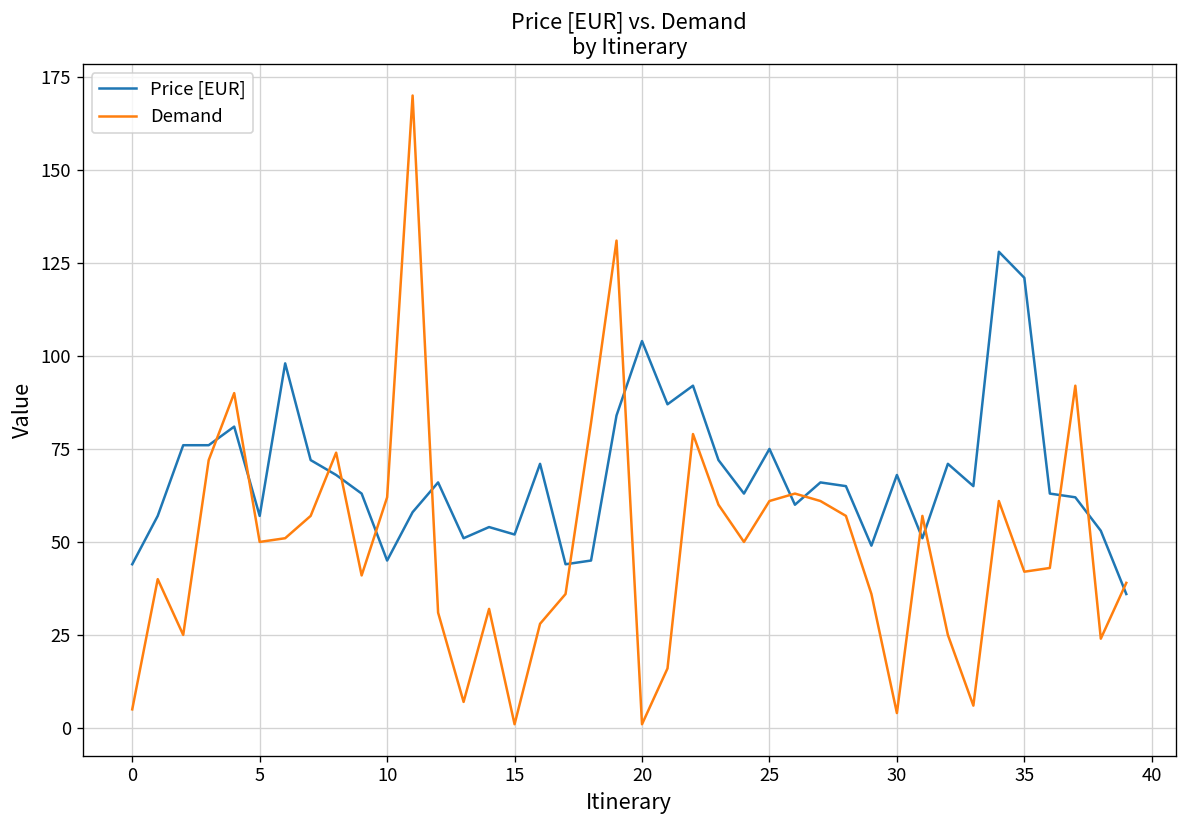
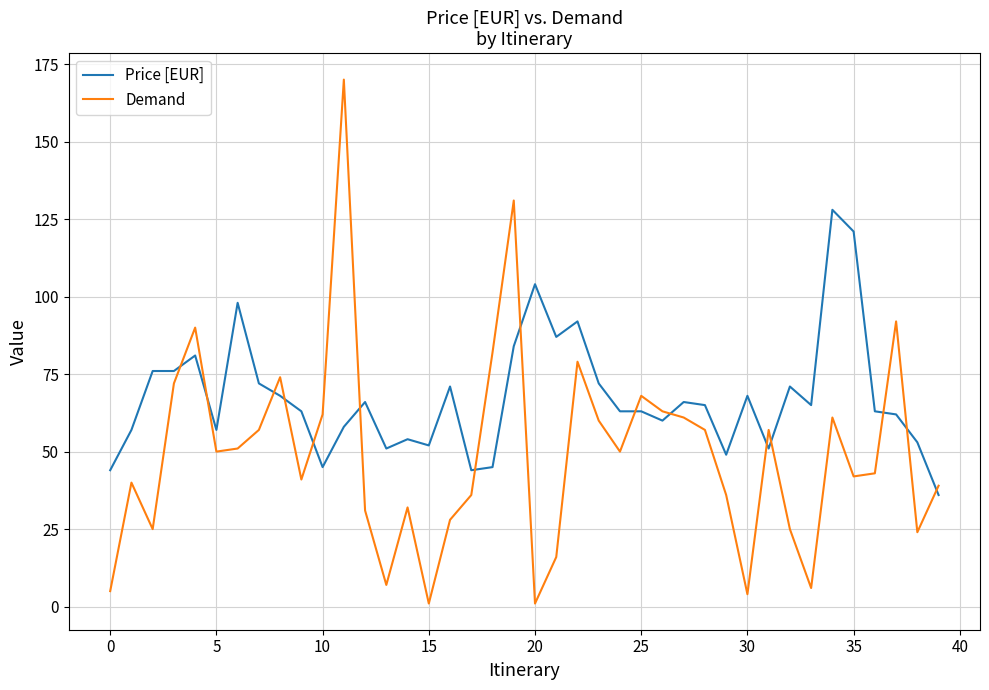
  {
    "Price [EUR]": {
      "0": 44,
      "5": 57,
      "10": 45,
      "15": 52,
      "20": 104,
-     "25": 75,
+     "25": 63,
      "30": 68,
      "35": 121
    },
    "Demand": {
      "0": 5,
      "5": 50,
      "10": 62,
      "15": 1,
      "20": 1,
-     "25": 61,
+     "25": 68,
      "30": 4,
      "35": 42
    }
  }
